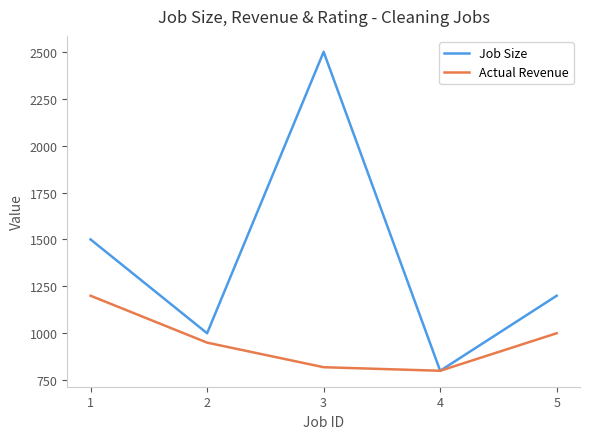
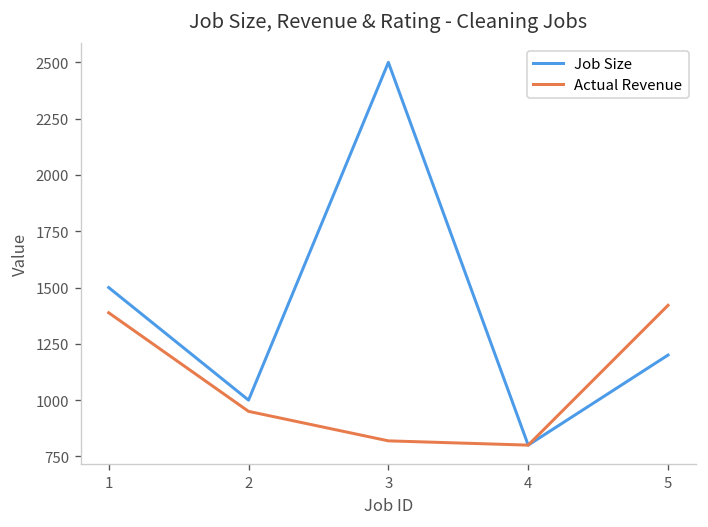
  {
    "Job Size": {
      "1": 1500,
      "2": 1000,
      "3": 2500,
      "5": 1200
    },
    "Actual Revenue": {
-     "1": 1200,
+     "1": 1390,
      "2": 950,
      "3": 820,
-     "5": 1000
+     "5": 1420
    }
  }
